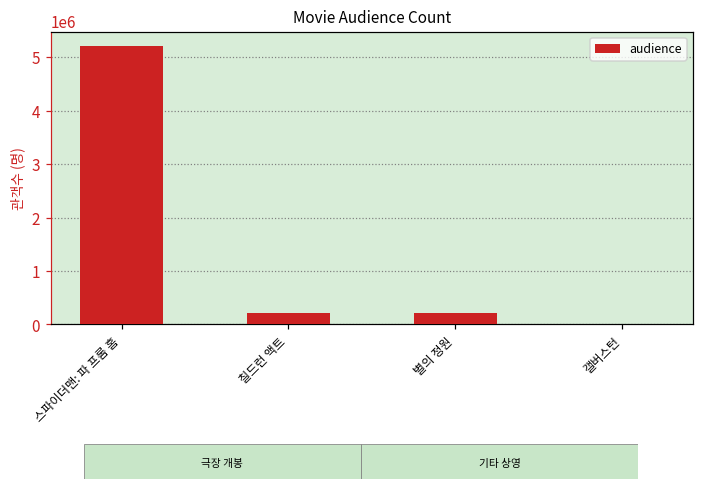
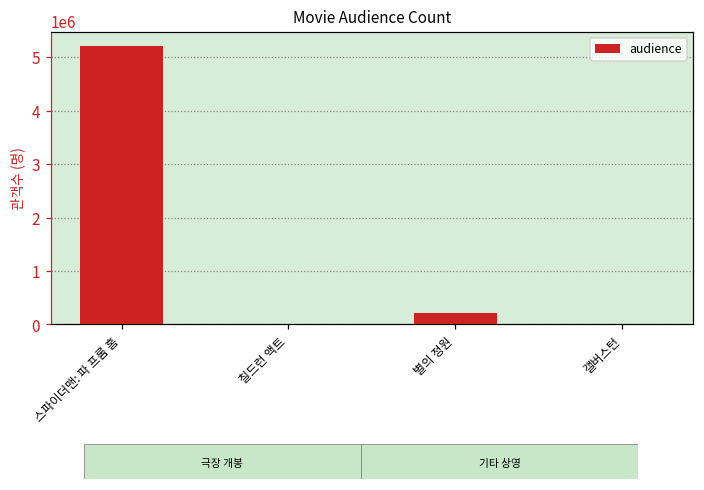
  {
    "스파이더맨: 파 프롬 홈": 5200000,
-   "칠드런 액트": 200000,
+   "칠드런 액트": 0,
    "별의 정원": 200000
  }
